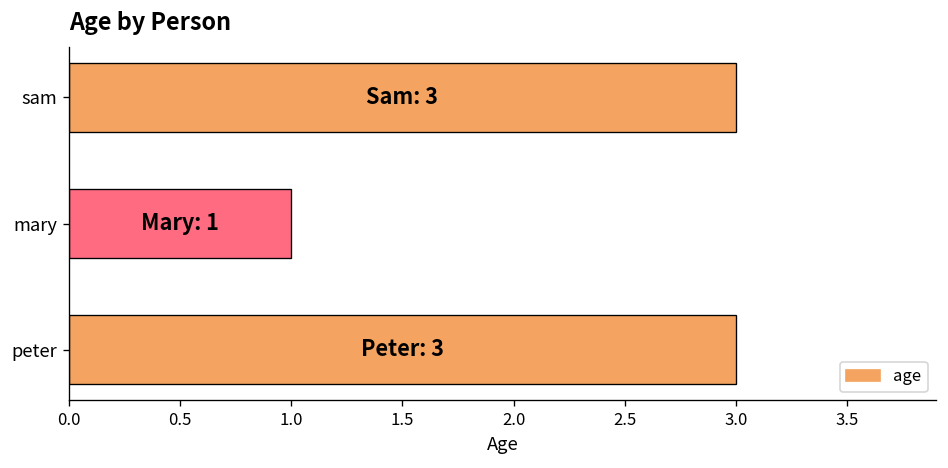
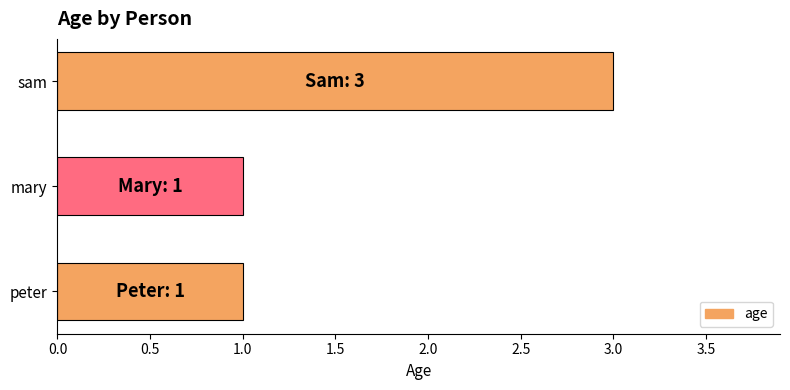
  {
    "sam": 3,
    "mary": 1,
-   "peter": 3
+   "peter": 1
  }
